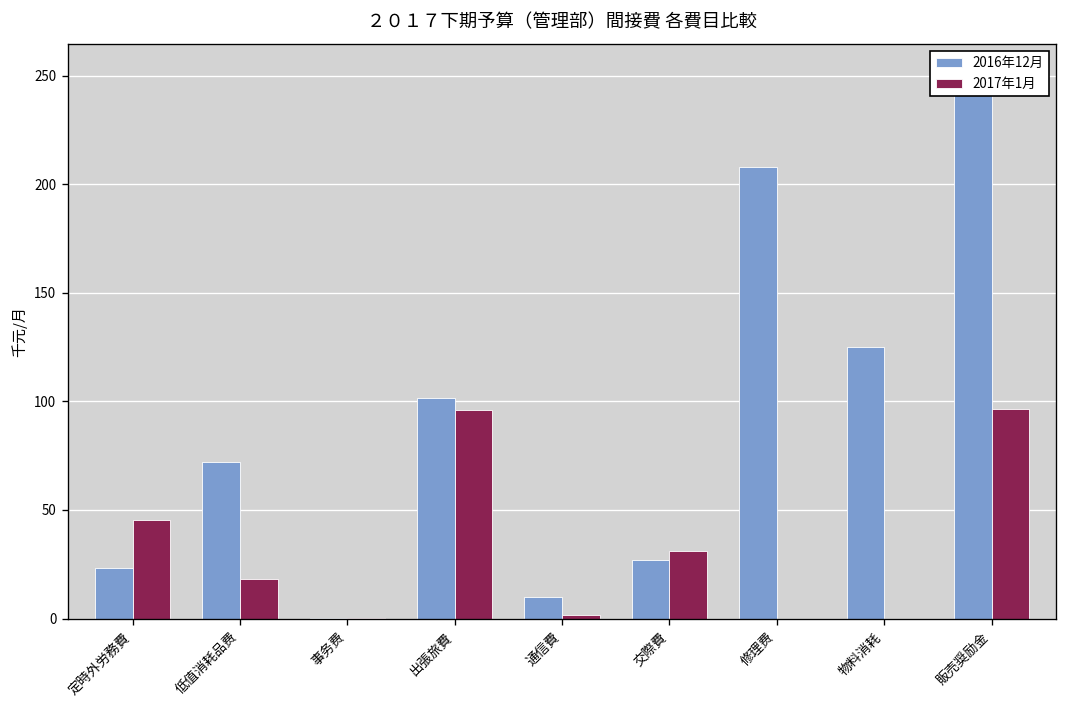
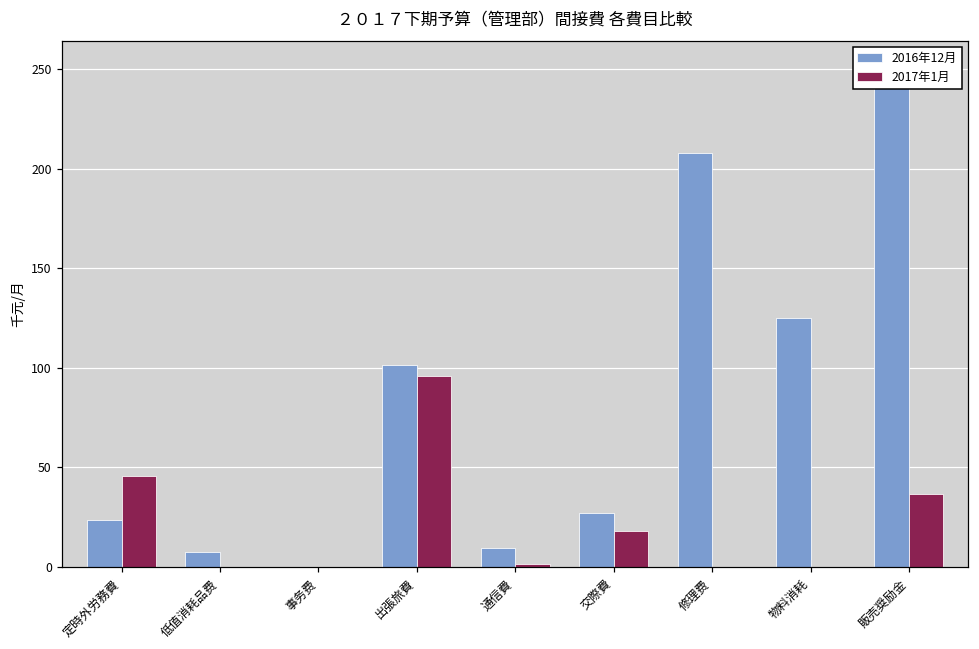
  {
    "2016年12月": {
      "定時外労務費": 23,
-     "低值消耗品费": 72,
+     "低值消耗品费": 7,
      "出張旅費": 102,
      "通信費": 10,
      "交際費": 27,
      "修理费": 208,
      "物料消耗": 125
    },
    "2017年1月": {
      "定時外労務費": 46,
-     "低值消耗品费": 18,
+     "低值消耗品费": 0,
      "出張旅費": 96,
      "通信費": 2,
-     "交際費": 31,
+     "交際費": 18,
      "修理费": 0,
      "物料消耗": 0,
-     "販売奨励金": 97
+     "販売奨励金": 37
    }
  }
